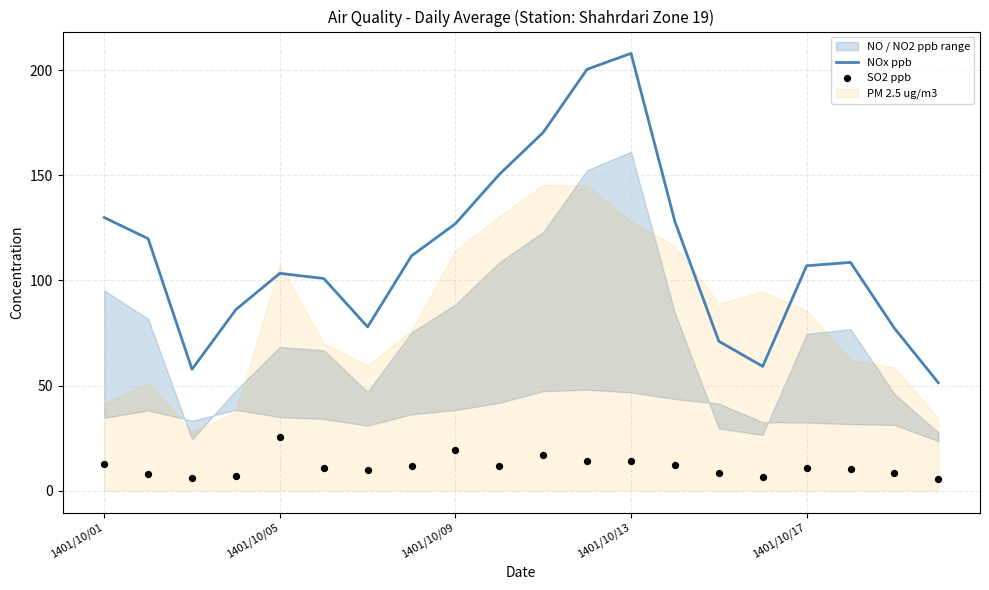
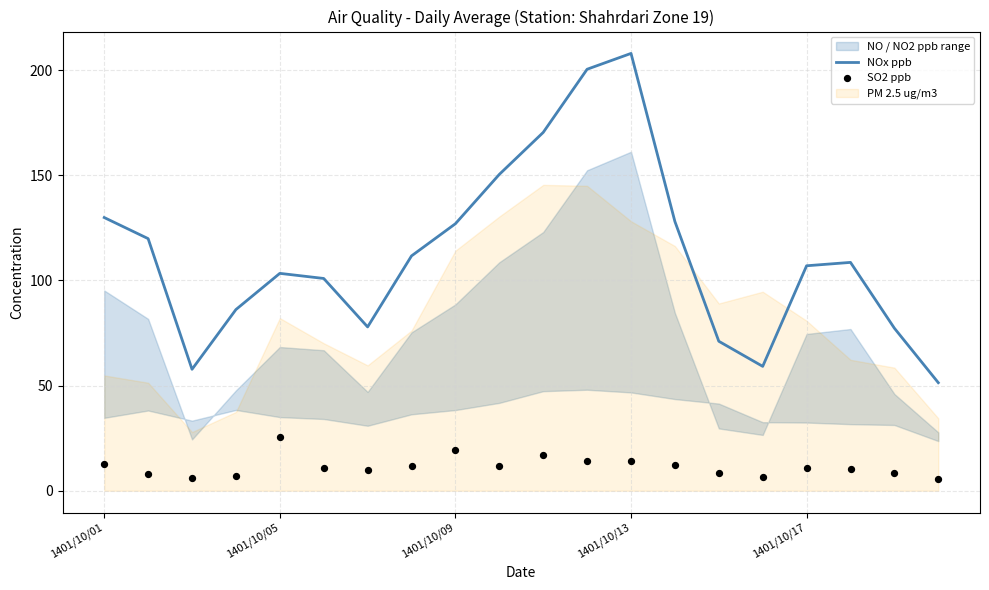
  {
    "PM 2.5 ug/m3": {
-     "1401/10/01": 41,
-     "1401/10/05": 107,
+     "1401/10/01": 55,
+     "1401/10/05": 82,
      "1401/10/09": 114,
      "1401/10/13": 128,
-     "1401/10/17": 86
+     "1401/10/17": 81
    }
  }
